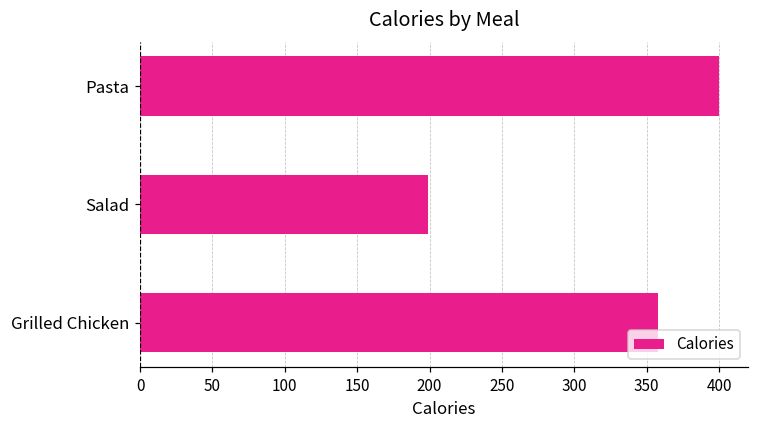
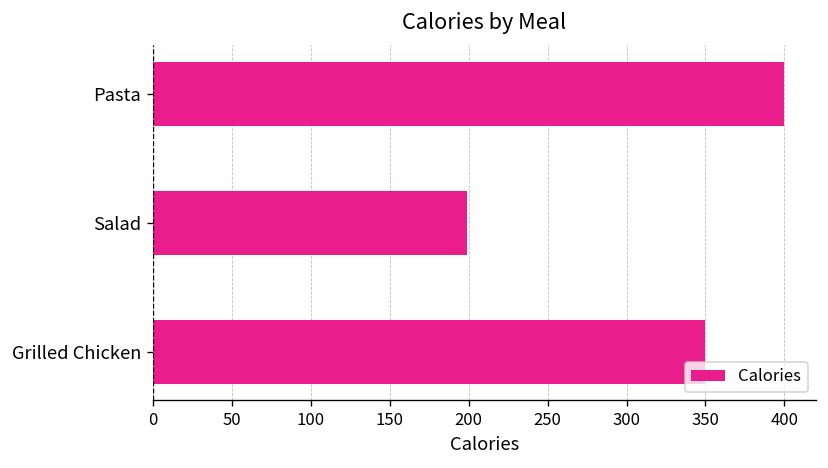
  {
    "Pasta": 400,
    "Salad": 199,
-   "Grilled Chicken": 358
+   "Grilled Chicken": 350
  }
